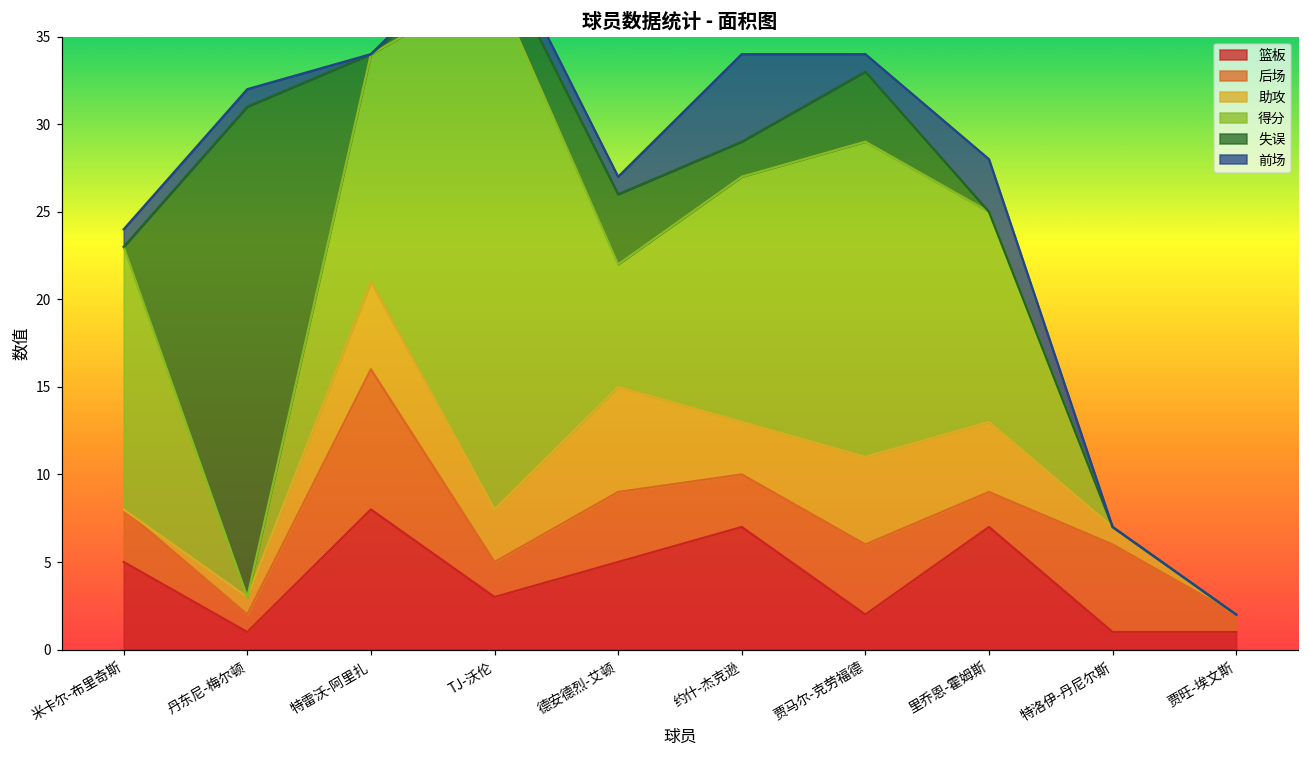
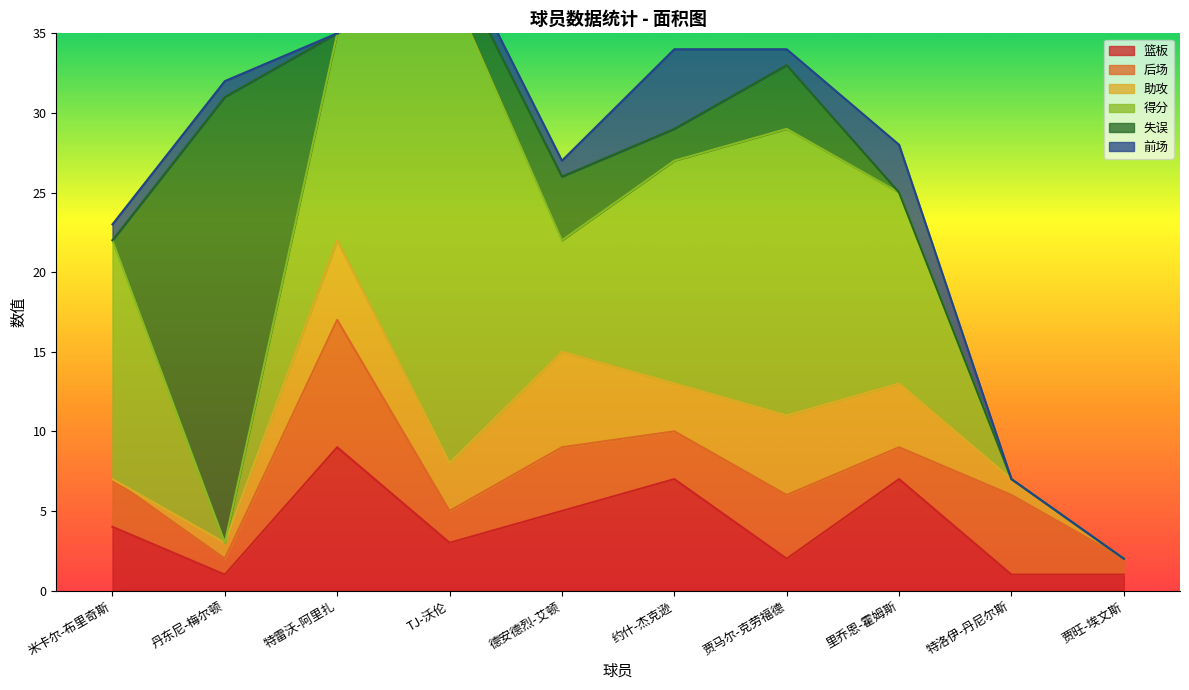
  {
    "篮板": {
-     "米卡尔-布里奇斯": 5,
+     "米卡尔-布里奇斯": 4,
      "丹东尼-梅尔顿": 1,
-     "特雷沃-阿里扎": 8,
+     "特雷沃-阿里扎": 9,
      "TJ-沃伦": 3,
      "德安德烈-艾顿": 5,
      "约什-杰克逊": 7,
      "贾马尔-克劳福德": 2,
      "里乔恩-霍姆斯": 7,
      "特洛伊-丹尼尔斯": 1,
      "贾旺-埃文斯": 1
    },
    "后场": {
      "丹东尼-梅尔顿": 1,
      "特雷沃-阿里扎": 8,
      "TJ-沃伦": 2,
      "德安德烈-艾顿": 4,
      "约什-杰克逊": 3,
      "贾马尔-克劳福德": 4,
      "里乔恩-霍姆斯": 2,
      "特洛伊-丹尼尔斯": 5
    },
    "助攻": {
      "特雷沃-阿里扎": 5,
      "TJ-沃伦": 3,
      "德安德烈-艾顿": 6,
      "约什-杰克逊": 3,
      "贾马尔-克劳福德": 5,
      "里乔恩-霍姆斯": 4
    },
    "得分": {
      "德安德烈-艾顿": 7,
      "约什-杰克逊": 14,
      "贾马尔-克劳福德": 18
    },
    "失误": {
      "丹东尼-梅尔顿": 28,
      "德安德烈-艾顿": 4,
      "约什-杰克逊": 2,
      "贾马尔-克劳福德": 4
    },
    "前场": {
      "米卡尔-布里奇斯": 1,
      "丹东尼-梅尔顿": 1,
      "德安德烈-艾顿": 1,
      "约什-杰克逊": 5,
      "贾马尔-克劳福德": 1,
      "里乔恩-霍姆斯": 3
    }
  }
